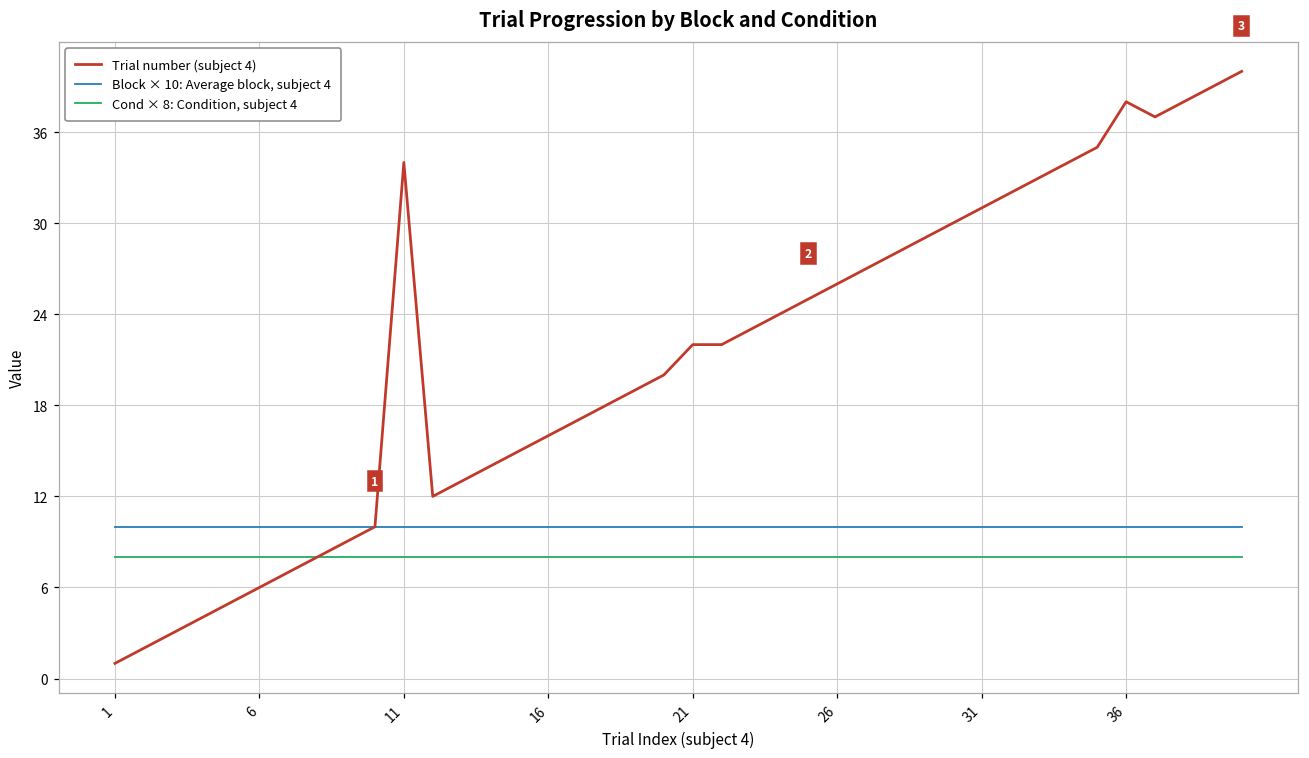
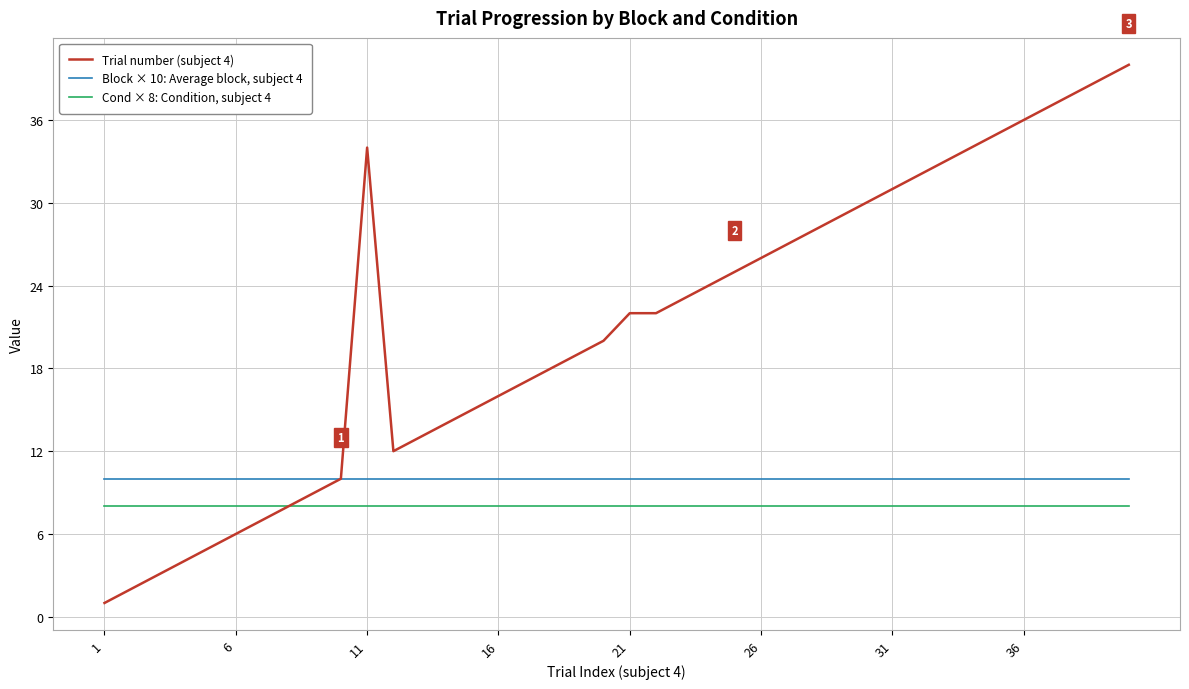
  {
    "Trial number (subject 4)": {
      "1": 1,
      "6": 6,
      "11": 34,
      "16": 16,
      "21": 22,
      "26": 26,
      "31": 31,
-     "36": 38
+     "36": 36
    },
    "Block × 10: Average block, subject 4": {
      "1": 10,
      "6": 10,
      "11": 10,
      "16": 10,
      "21": 10,
      "26": 10,
      "31": 10,
      "36": 10
    },
    "Cond × 8: Condition, subject 4": {
      "1": 8,
      "6": 8,
      "11": 8,
      "16": 8,
      "21": 8,
      "26": 8,
      "31": 8,
      "36": 8
    }
  }
